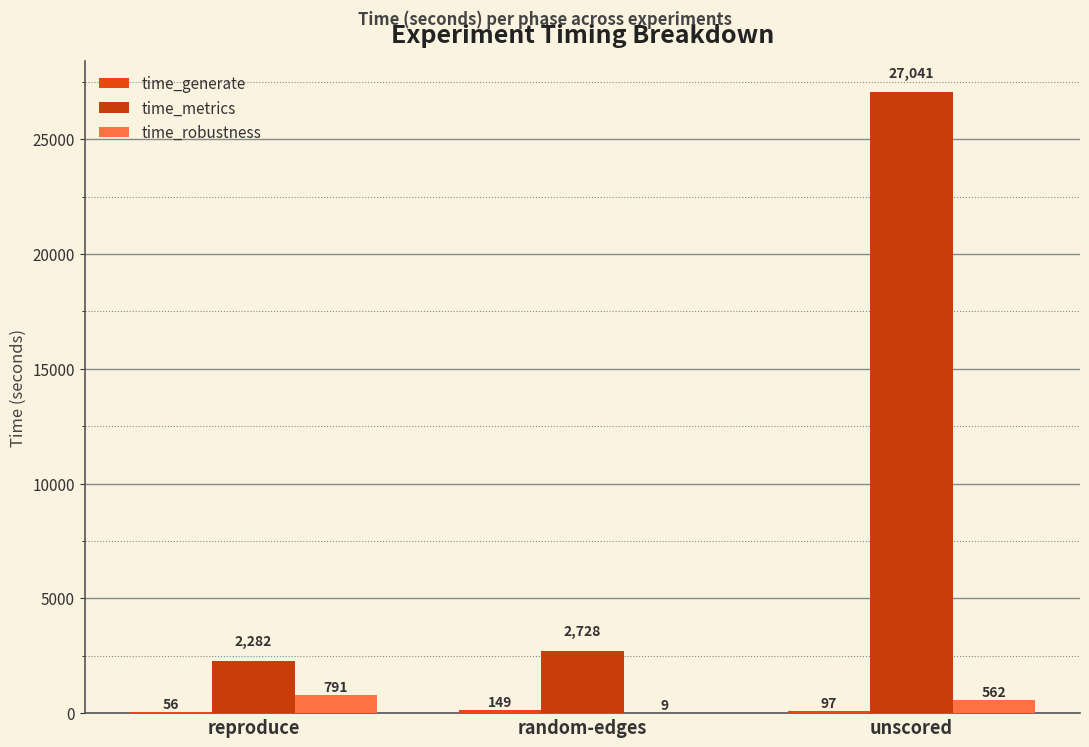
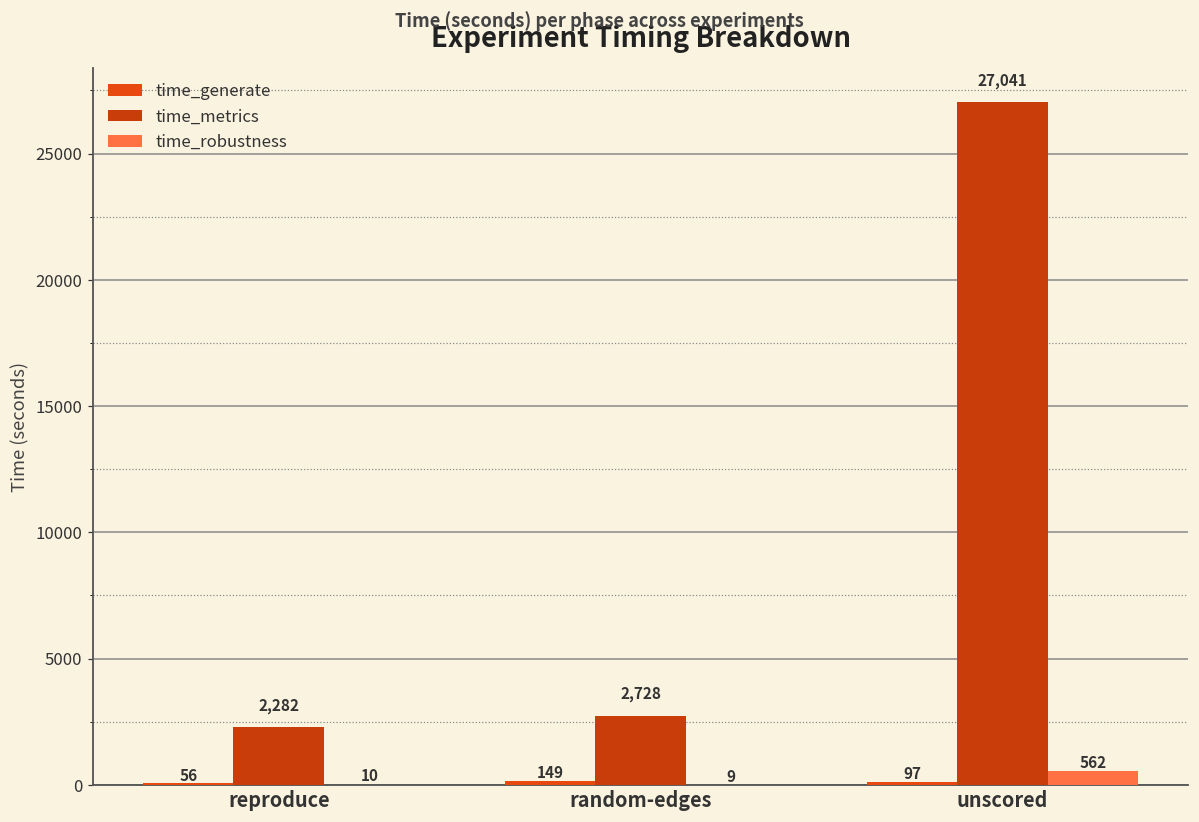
  {
    "time_robustness": {
-     "reproduce": 791,
+     "reproduce": 10,
      "random-edges": 9,
      "unscored": 562
    }
  }
